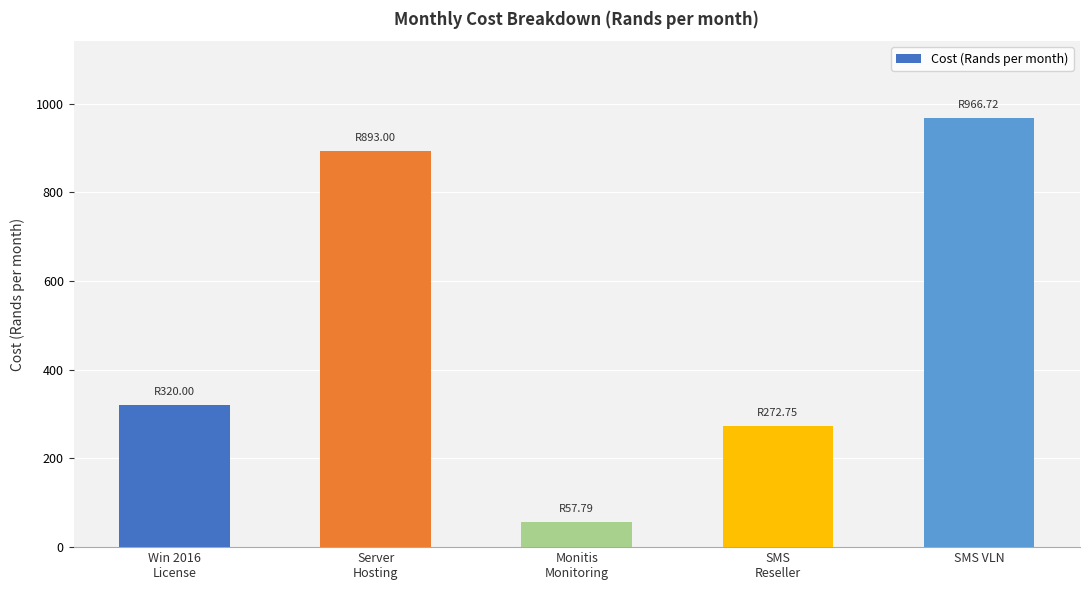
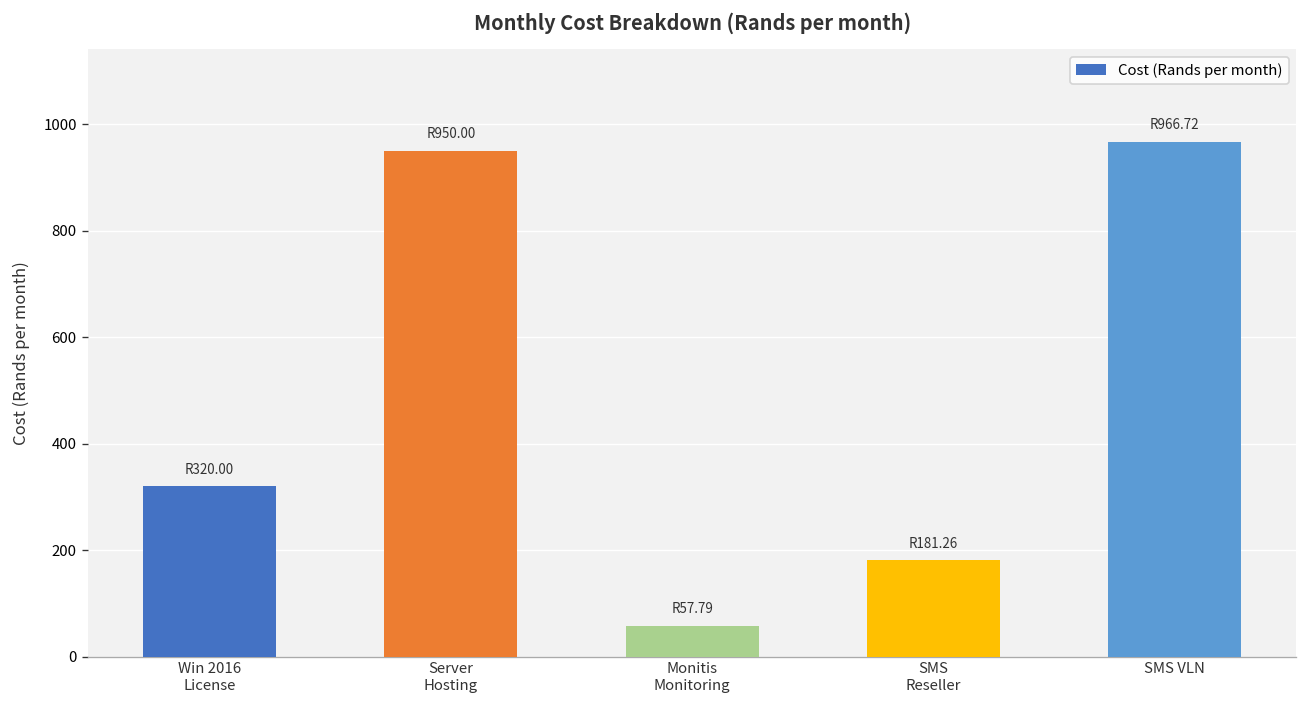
  {
-   "Server Hosting": 893.00,
-   "SMS Reseller": 272.75
+   "Server Hosting": 950.00,
+   "SMS Reseller": 181.26
  }
